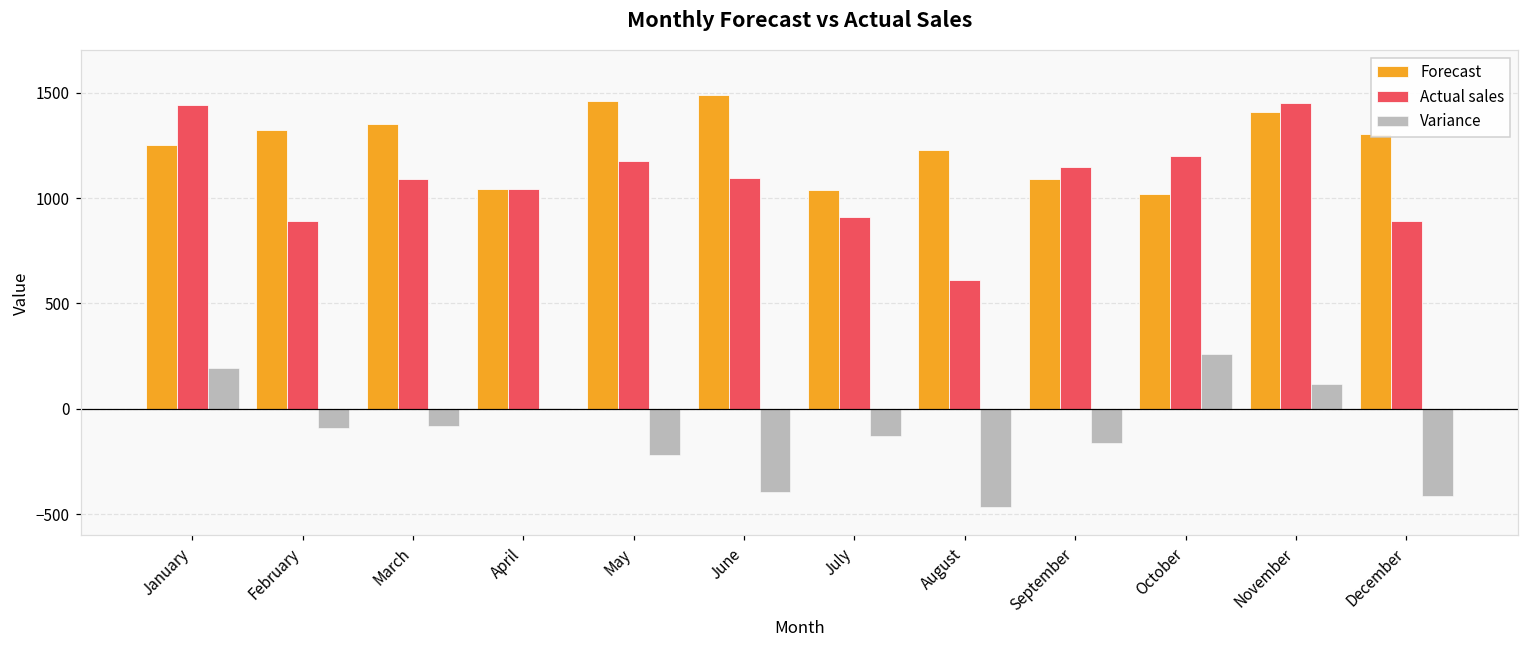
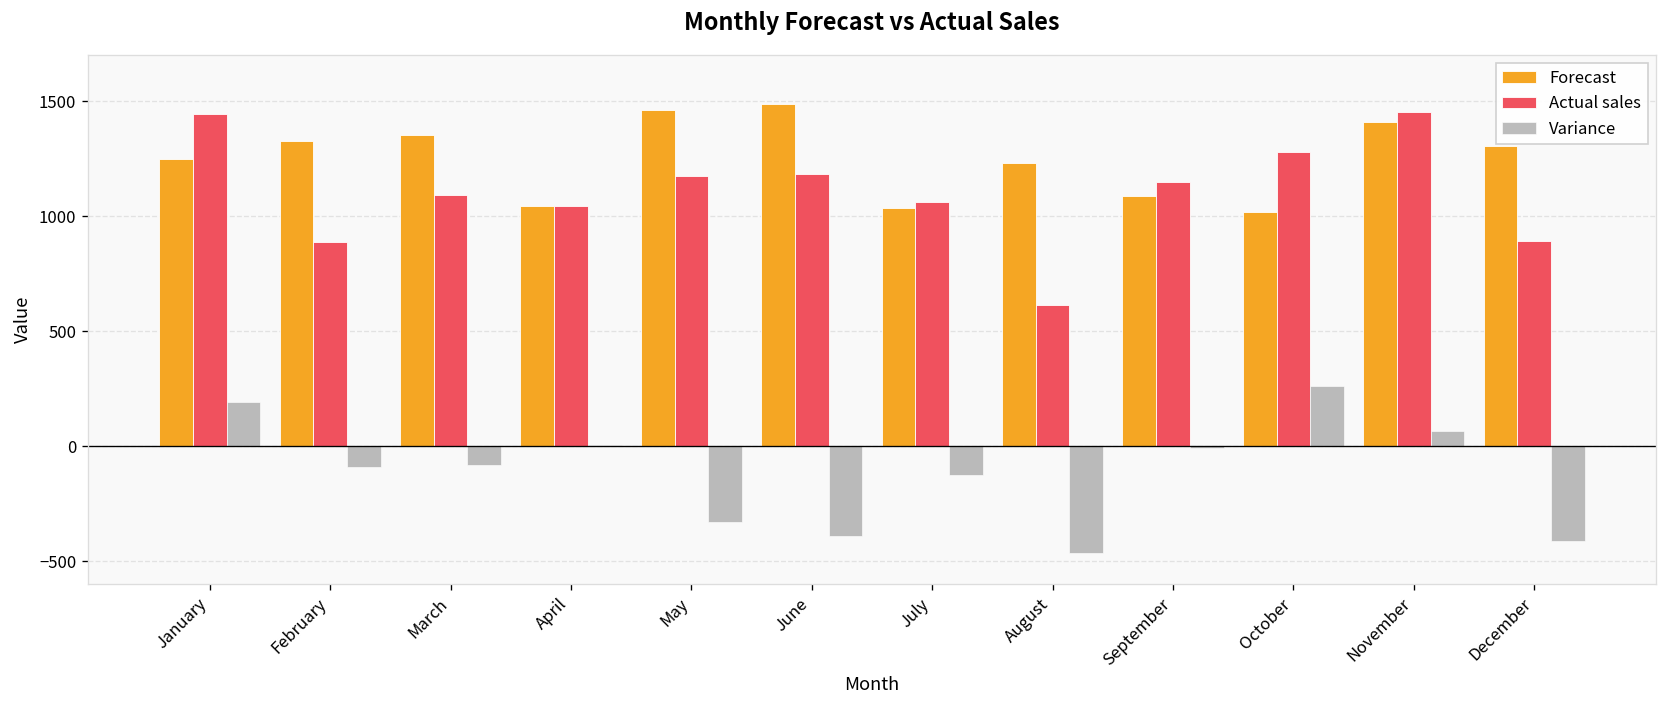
  {
    "Forecast": {
      "January": 1250,
      "February": 1320,
      "March": 1350,
      "April": 1040,
      "May": 1460,
      "June": 1490,
      "July": 1040,
      "August": 1230,
      "September": 1090,
      "October": 1020,
      "November": 1410,
      "December": 1300
    },
    "Actual sales": {
      "January": 1440,
      "February": 890,
      "March": 1090,
      "April": 1050,
      "May": 1180,
-     "June": 1100,
-     "July": 910,
+     "June": 1180,
+     "July": 1060,
      "August": 610,
      "September": 1150,
-     "October": 1200,
+     "October": 1280,
      "November": 1450,
      "December": 890
    },
    "Variance": {
      "January": 190,
      "February": -90,
      "March": -80,
-     "May": -220,
+     "May": -330,
      "June": -390,
      "July": -130,
      "August": -460,
-     "September": -160,
+     "September": -10,
      "October": 260,
-     "November": 120,
+     "November": 70,
      "December": -410
    }
  }
